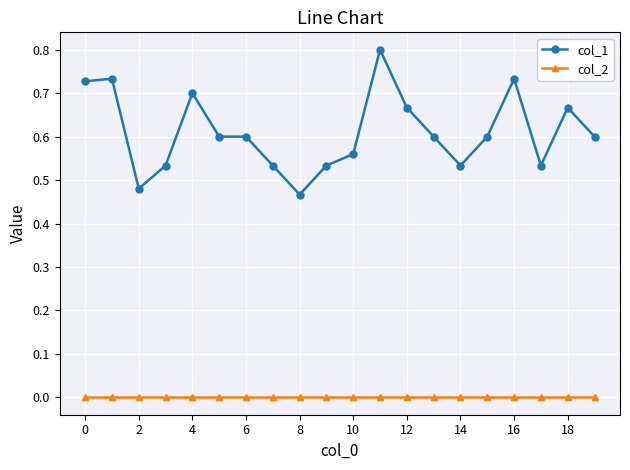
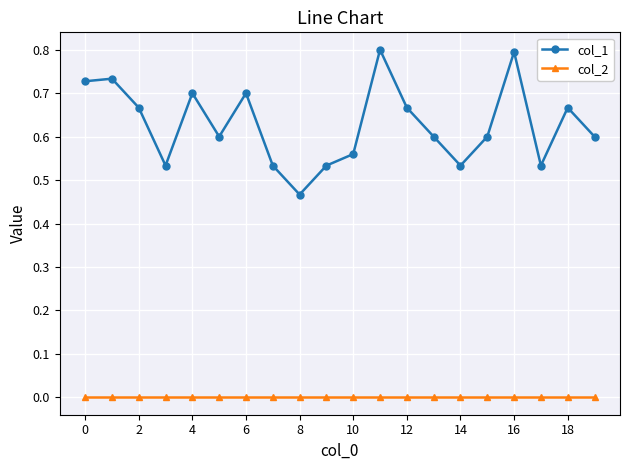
  {
    "col_1": {
      "0": 0.73,
-     "2": 0.48,
+     "2": 0.67,
      "4": 0.70,
-     "6": 0.6,
+     "6": 0.7,
      "8": 0.47,
      "10": 0.56,
      "12": 0.67,
      "14": 0.53,
-     "16": 0.73,
+     "16": 0.79,
      "18": 0.67
    },
    "col_2": {
      "0": 0.00,
      "2": 0.00,
      "4": 0.00,
      "6": 0.00,
      "8": 0.00,
      "10": 0.00,
      "12": 0.00,
      "14": 0.00,
      "16": 0.00,
      "18": 0.00
    }
  }
